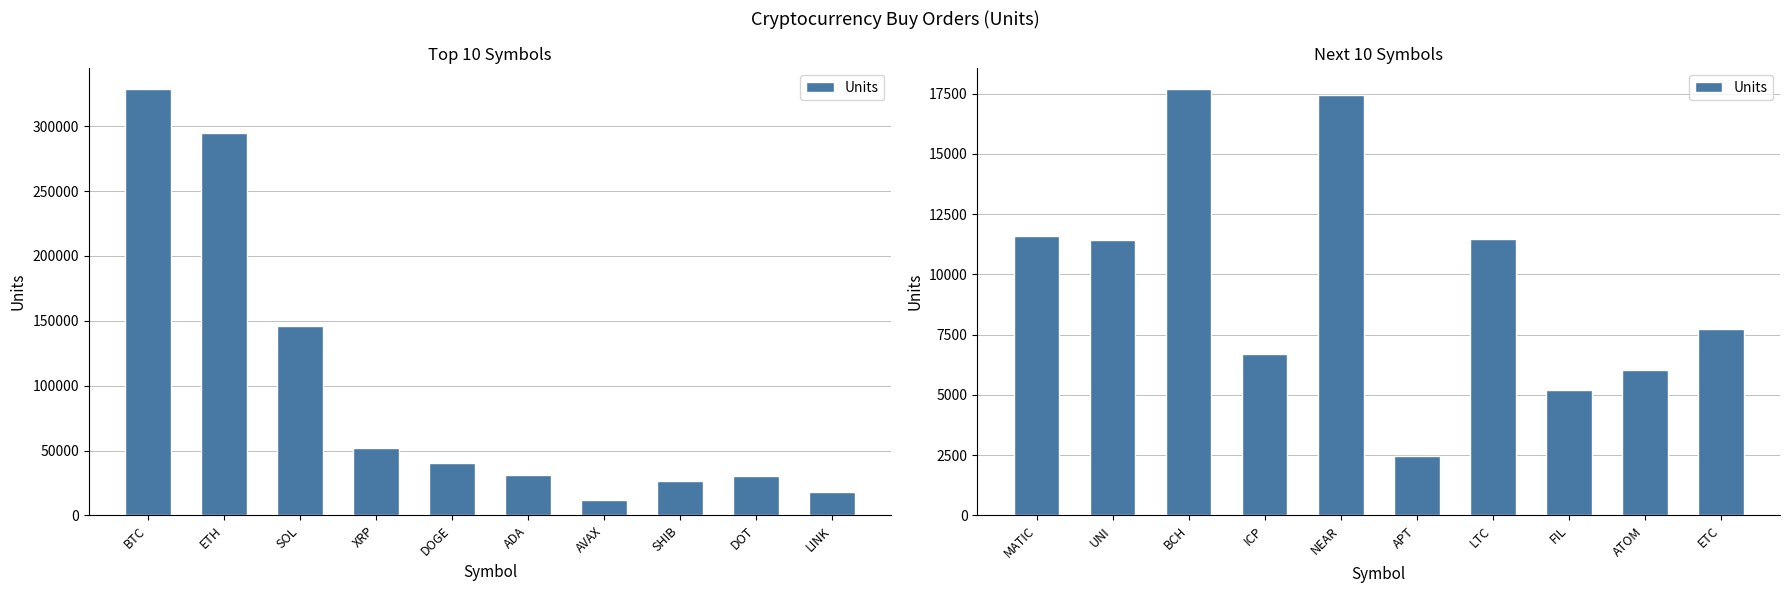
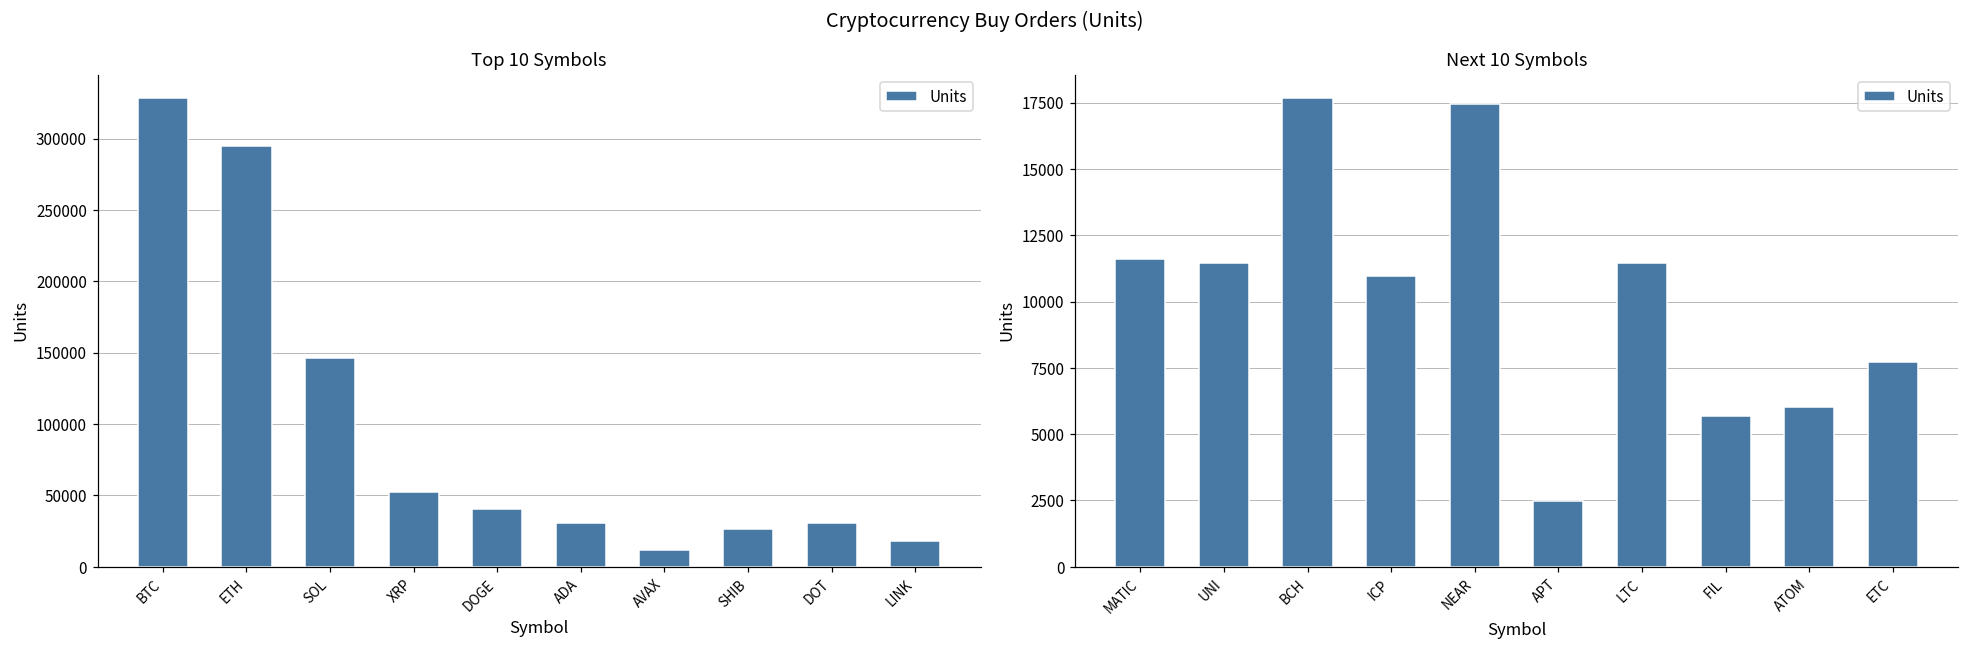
  {
    "Top 10 Symbols": {
      "BTC": 328000,
      "ETH": 295000,
      "SOL": 146000,
      "XRP": 52000,
      "DOGE": 40000,
      "ADA": 31000,
      "AVAX": 12000,
      "SHIB": 26000,
      "DOT": 30000,
      "LINK": 18000
    },
    "Next 10 Symbols": {
      "MATIC": 11600,
      "UNI": 11400,
      "BCH": 17700,
-     "ICP": 6700,
+     "ICP": 10900,
      "NEAR": 17400,
      "APT": 2500,
      "LTC": 11400,
-     "FIL": 5200,
+     "FIL": 5700,
      "ATOM": 6000,
      "ETC": 7700
    }
  }
